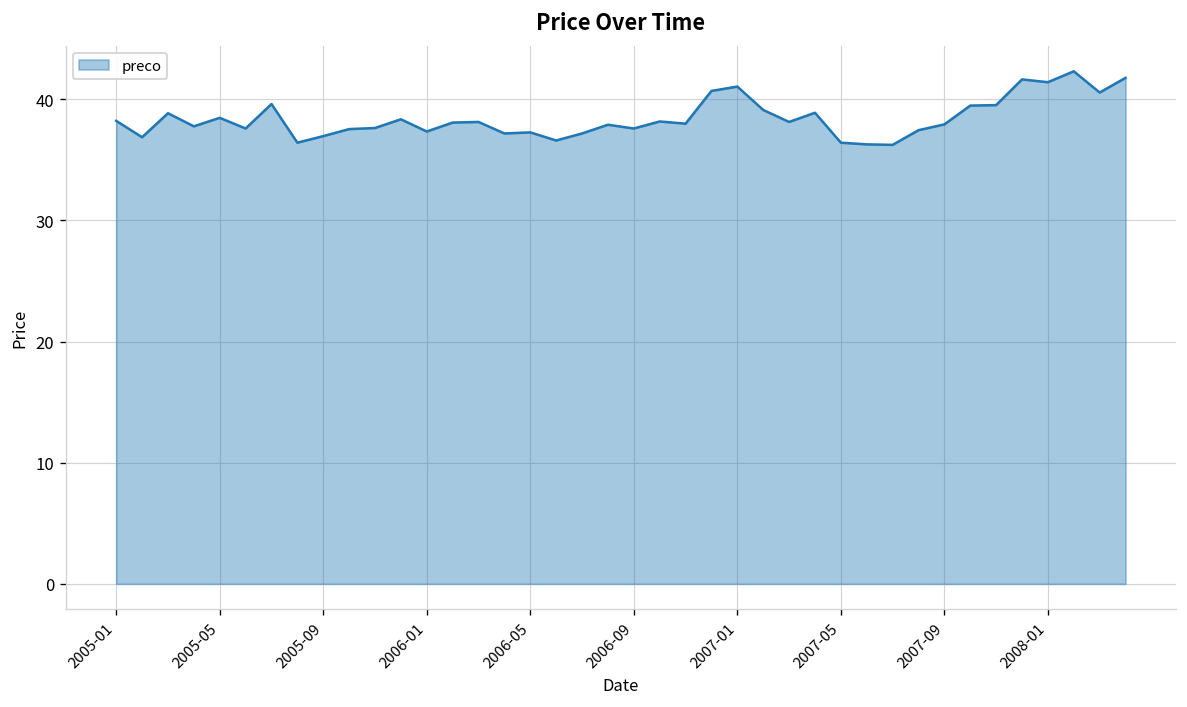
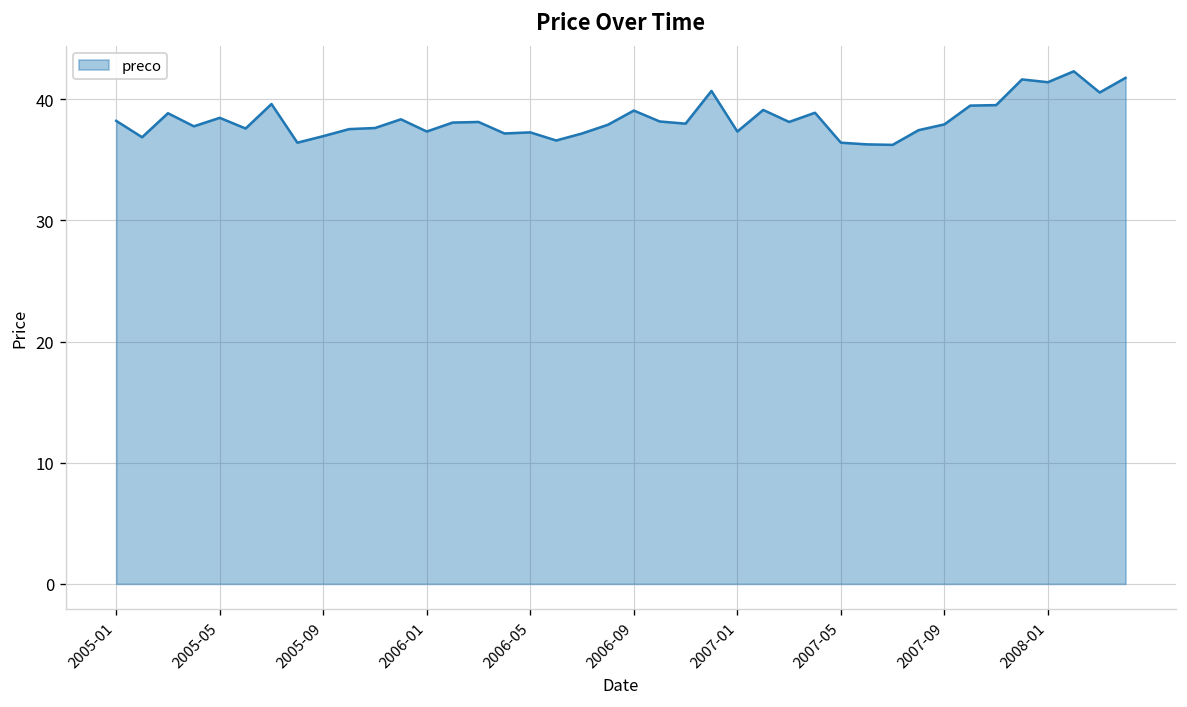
  {
    "2005-01": 38.2,
    "2005-05": 38.5,
    "2005-09": 37.0,
    "2006-01": 37.3,
    "2006-05": 37.3,
-   "2006-09": 37.6,
-   "2007-01": 41.0,
+   "2006-09": 39.1,
+   "2007-01": 37.3,
    "2007-05": 36.4,
    "2007-09": 37.9,
    "2008-01": 41.4
  }
